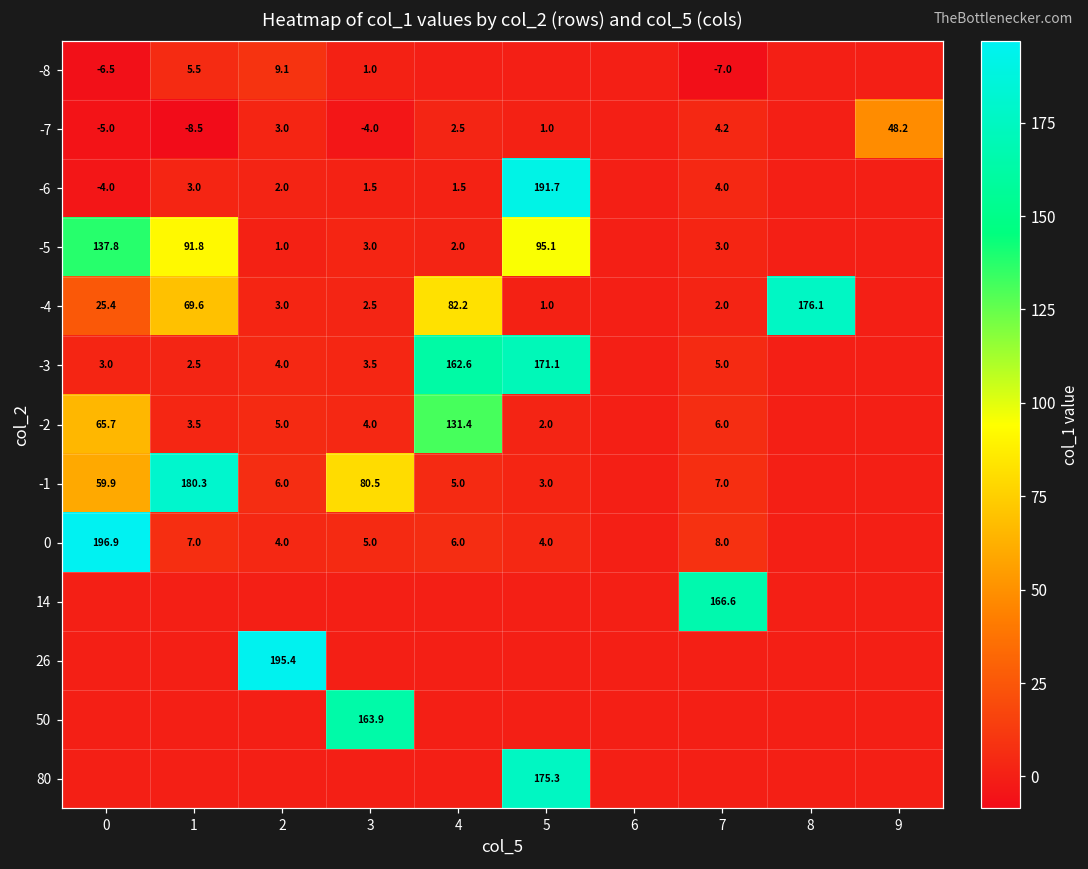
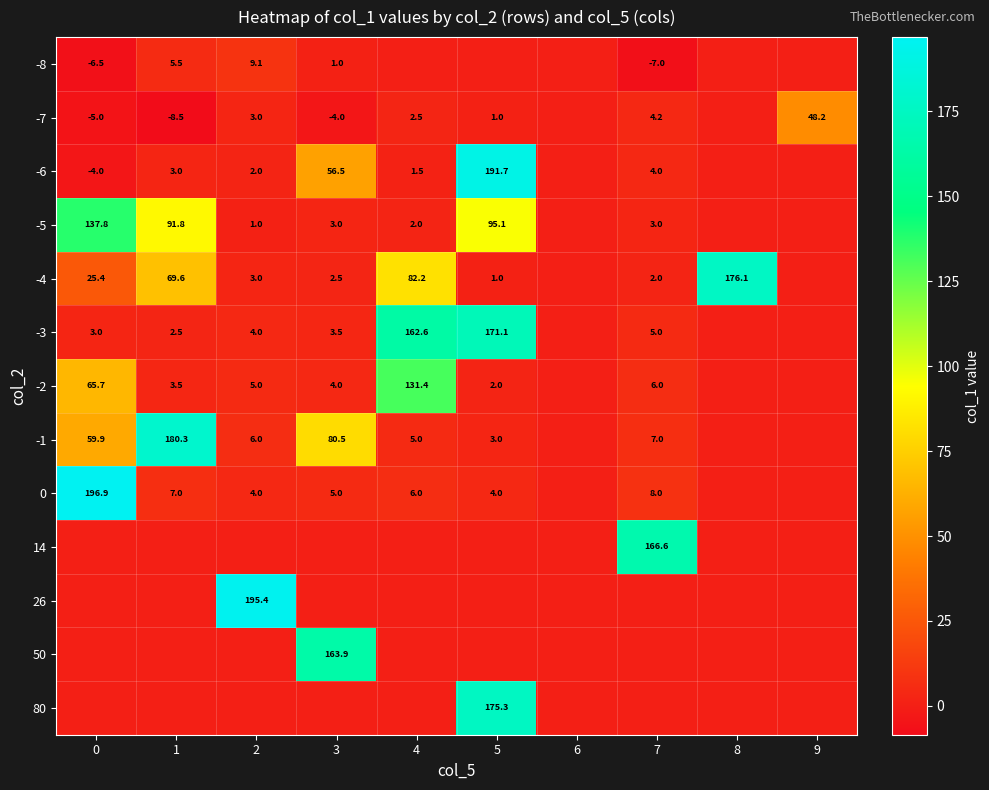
  {
    "-8": {
      "0": -6.5,
      "1": 5.5,
      "2": 9.1,
      "3": 1.0,
      "7": -7.0
    },
    "-7": {
      "0": -5.0,
      "1": -8.5,
      "2": 3.0,
      "3": -4.0,
      "4": 2.5,
      "5": 1.0,
      "7": 4.2,
      "9": 48.2
    },
    "-6": {
      "0": -4.0,
      "1": 3.0,
      "2": 2.0,
-     "3": 1.5,
+     "3": 56.5,
      "4": 1.5,
      "5": 191.7,
      "7": 4.0
    },
    "-5": {
      "0": 137.8,
      "1": 91.8,
      "2": 1.0,
      "3": 3.0,
      "4": 2.0,
      "5": 95.1,
      "7": 3.0
    },
    "-4": {
      "0": 25.4,
      "1": 69.6,
      "2": 3.0,
      "3": 2.5,
      "4": 82.2,
      "5": 1.0,
      "7": 2.0,
      "8": 176.1
    },
    "-3": {
      "0": 3.0,
      "1": 2.5,
      "2": 4.0,
      "3": 3.5,
      "4": 162.6,
      "5": 171.1,
      "7": 5.0
    },
    "-2": {
      "0": 65.7,
      "1": 3.5,
      "2": 5.0,
      "3": 4.0,
      "4": 131.4,
      "5": 2.0,
      "7": 6.0
    },
    "-1": {
      "0": 59.9,
      "1": 180.3,
      "2": 6.0,
      "3": 80.5,
      "4": 5.0,
      "5": 3.0,
      "7": 7.0
    },
    "0": {
      "0": 196.9,
      "1": 7.0,
      "2": 4.0,
      "3": 5.0,
      "4": 6.0,
      "5": 4.0,
      "7": 8.0
    },
    "14": {
      "7": 166.6
    },
    "26": {
      "2": 195.4
    },
    "50": {
      "3": 163.9
    },
    "80": {
      "5": 175.3
    }
  }
